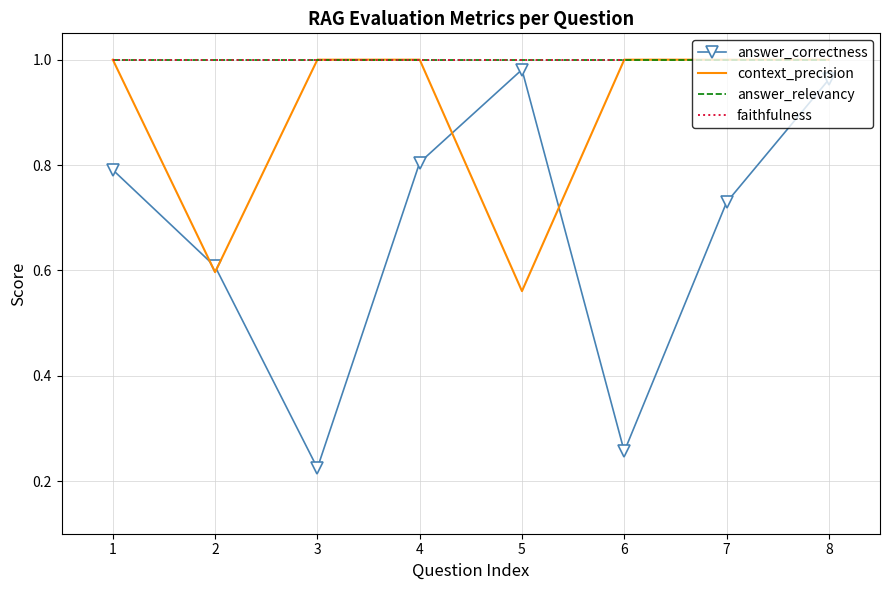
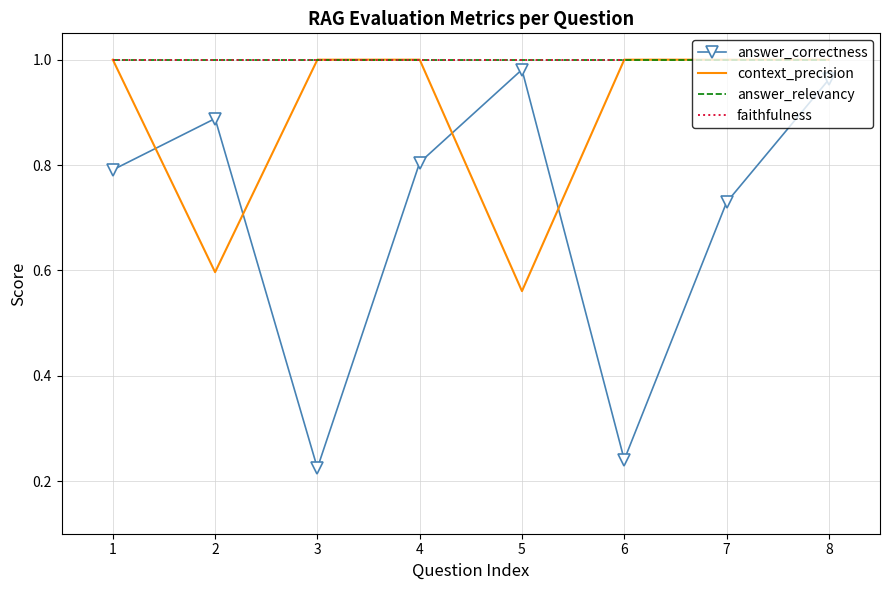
  {
    "answer_correctness": {
      "1": 0.79,
-     "2": 0.61,
+     "2": 0.89,
      "3": 0.22,
      "4": 0.80,
      "5": 0.98,
-     "6": 0.26,
+     "6": 0.24,
      "7": 0.73
    },
    "context_precision": {
      "2": 0.60,
      "5": 0.56
    }
  }
